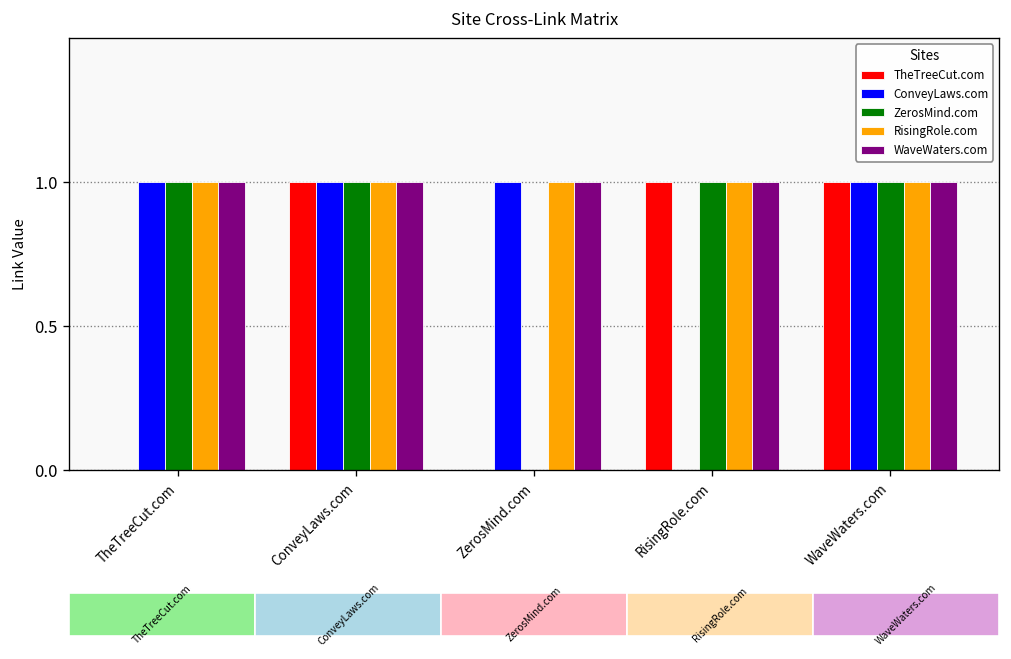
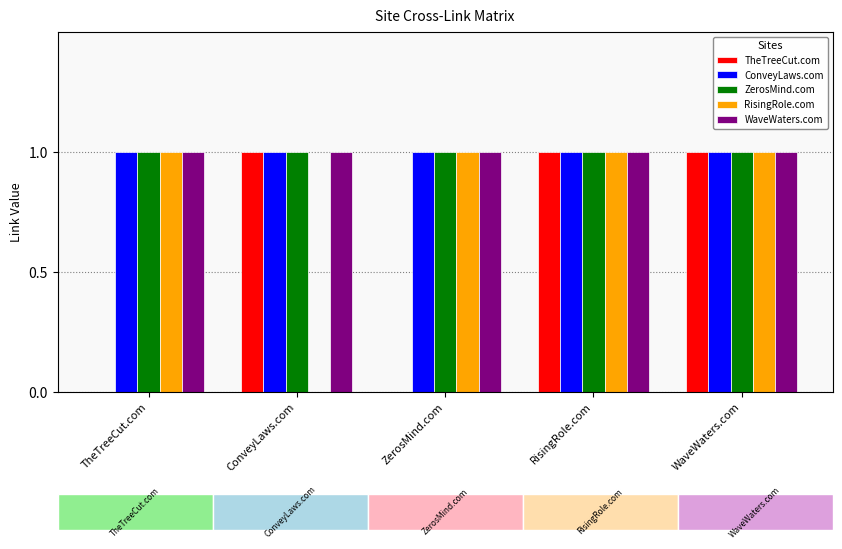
  {
    "TheTreeCut.com": {
      "TheTreeCut.com": 0,
      "ConveyLaws.com": 1,
      "ZerosMind.com": 0,
      "RisingRole.com": 1,
      "WaveWaters.com": 1
    },
    "ConveyLaws.com": {
      "TheTreeCut.com": 1,
      "ConveyLaws.com": 1,
      "ZerosMind.com": 1,
-     "RisingRole.com": 0,
+     "RisingRole.com": 1,
      "WaveWaters.com": 1
    },
    "ZerosMind.com": {
      "TheTreeCut.com": 1,
      "ConveyLaws.com": 1,
-     "ZerosMind.com": 0,
+     "ZerosMind.com": 1,
      "RisingRole.com": 1,
      "WaveWaters.com": 1
    },
    "RisingRole.com": {
      "TheTreeCut.com": 1,
-     "ConveyLaws.com": 1,
+     "ConveyLaws.com": 0,
      "ZerosMind.com": 1,
      "RisingRole.com": 1,
      "WaveWaters.com": 1
    },
    "WaveWaters.com": {
      "TheTreeCut.com": 1,
      "ConveyLaws.com": 1,
      "ZerosMind.com": 1,
      "RisingRole.com": 1,
      "WaveWaters.com": 1
    }
  }
